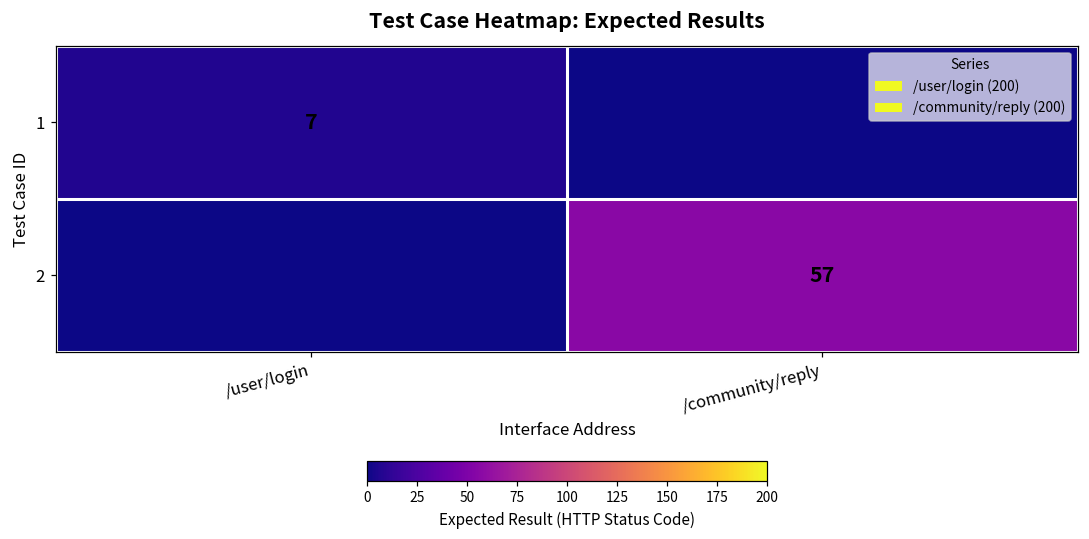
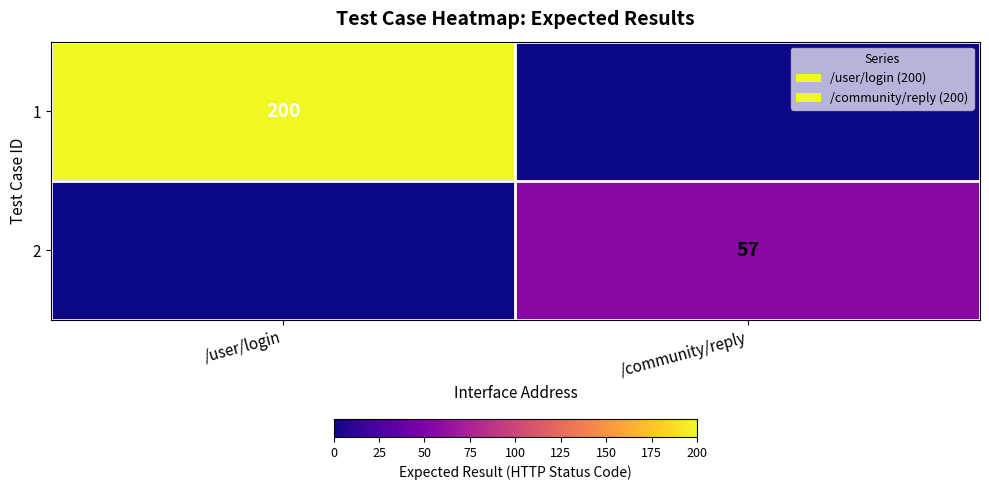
  {
    "1": {
-     "/user/login": 7
+     "/user/login": 200
    },
    "2": {
      "/community/reply": 57
    }
  }
